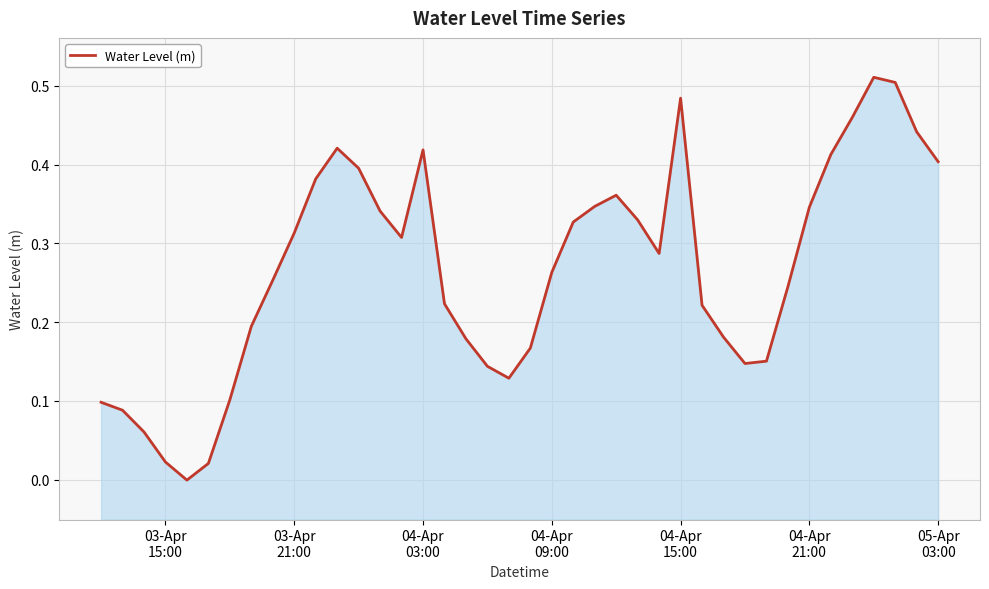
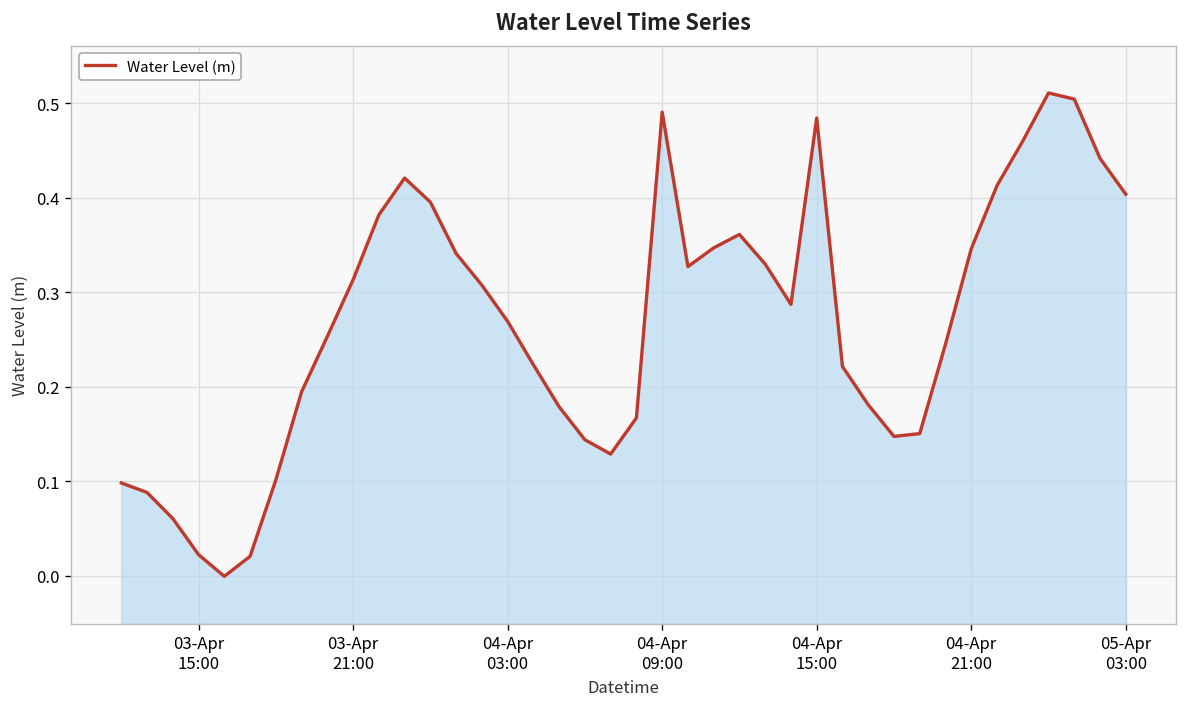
  {
    "03-Apr 15:00": 0.02,
    "03-Apr 21:00": 0.31,
-   "04-Apr 03:00": 0.42,
-   "04-Apr 09:00": 0.26,
+   "04-Apr 03:00": 0.27,
+   "04-Apr 09:00": 0.49,
    "04-Apr 15:00": 0.48,
    "04-Apr 21:00": 0.35,
    "05-Apr 03:00": 0.40
  }
